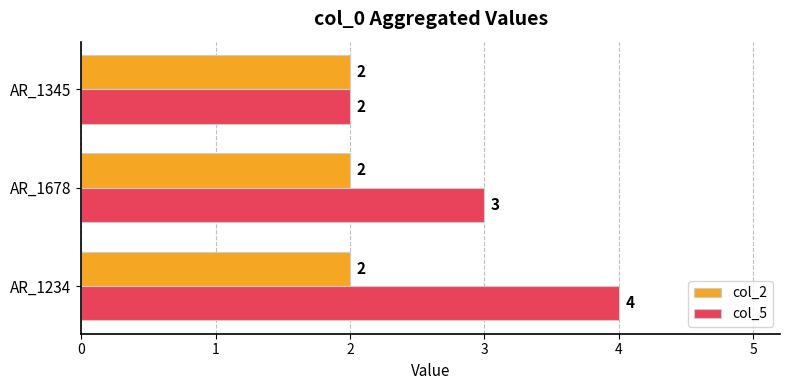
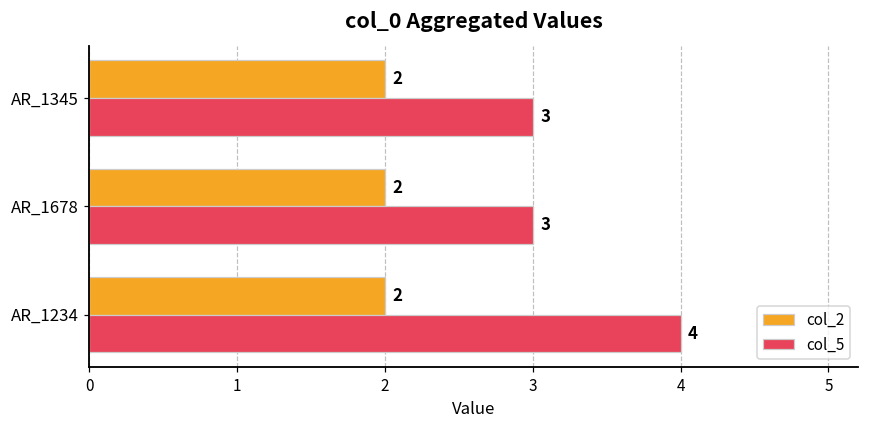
  {
    "col_2": {
      "AR_1345": 2,
      "AR_1678": 2,
      "AR_1234": 2
    },
    "col_5": {
-     "AR_1345": 2,
+     "AR_1345": 3,
      "AR_1678": 3,
      "AR_1234": 4
    }
  }
